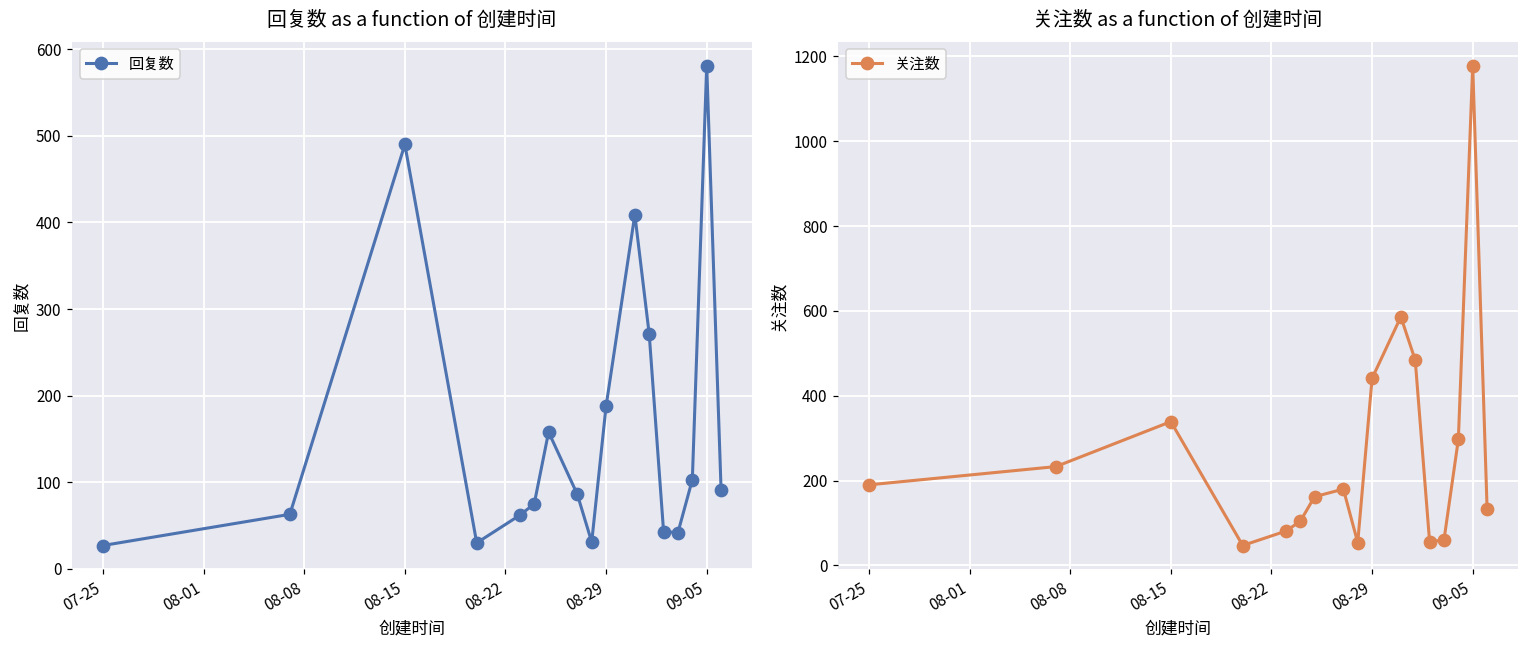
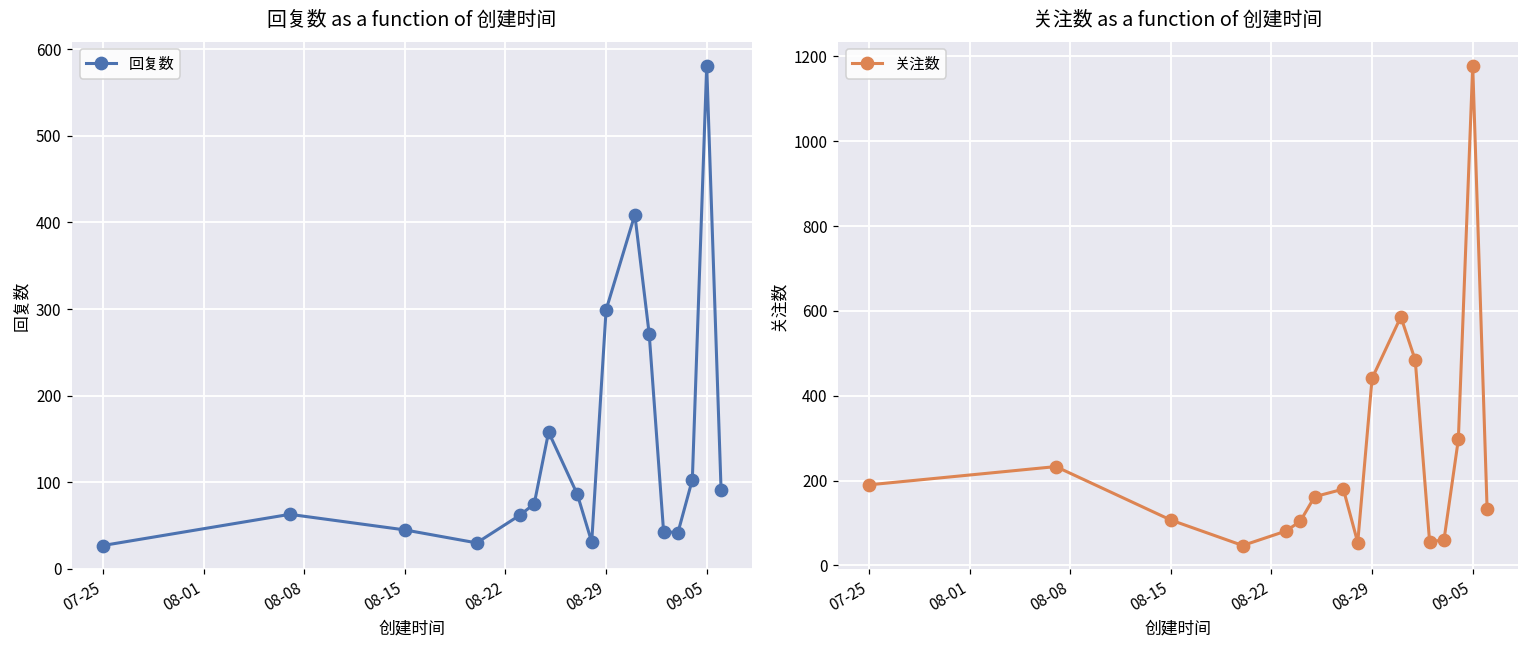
  {
    "回复数 as a function of 创建时间": {
      "07-25": 30,
-     "08-15": 490,
-     "08-29": 190,
+     "08-15": 50,
+     "08-29": 300,
      "09-05": 580
    },
    "关注数 as a function of 创建时间": {
      "07-25": 190,
-     "08-15": 340,
+     "08-15": 110,
      "08-29": 440,
      "09-05": 1180
    }
  }
